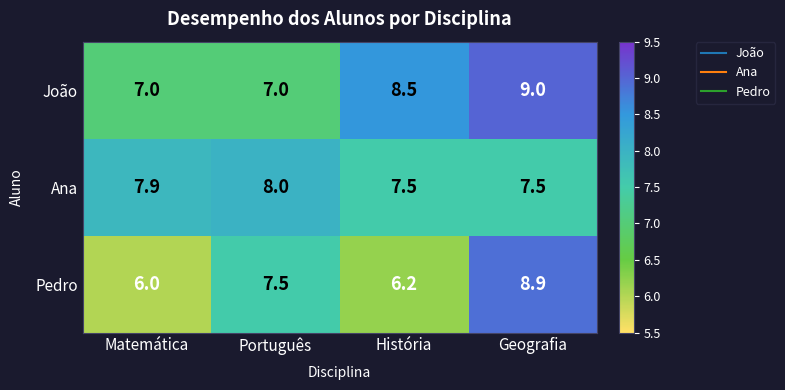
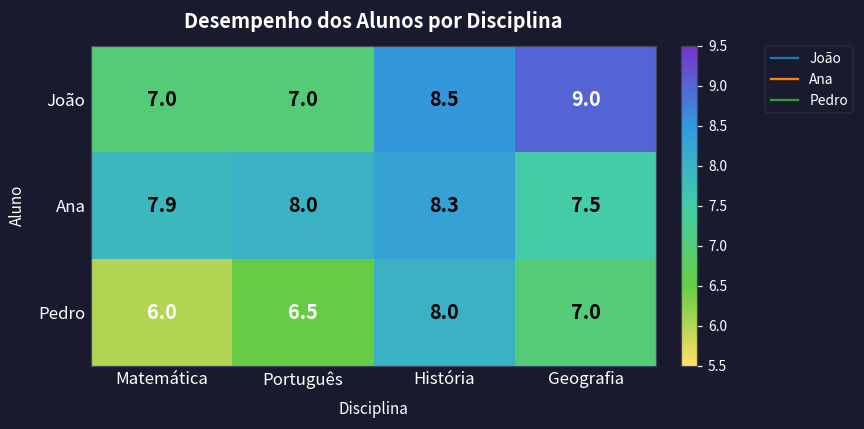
  {
    "João": {
      "Matemática": 7.0,
      "Português": 7.0,
      "História": 8.5,
      "Geografia": 9.0
    },
    "Ana": {
      "Matemática": 7.9,
      "Português": 8.0,
-     "História": 7.5,
+     "História": 8.3,
      "Geografia": 7.5
    },
    "Pedro": {
      "Matemática": 6.0,
-     "Português": 7.5,
-     "História": 6.2,
-     "Geografia": 8.9
+     "Português": 6.5,
+     "História": 8.0,
+     "Geografia": 7.0
    }
  }
